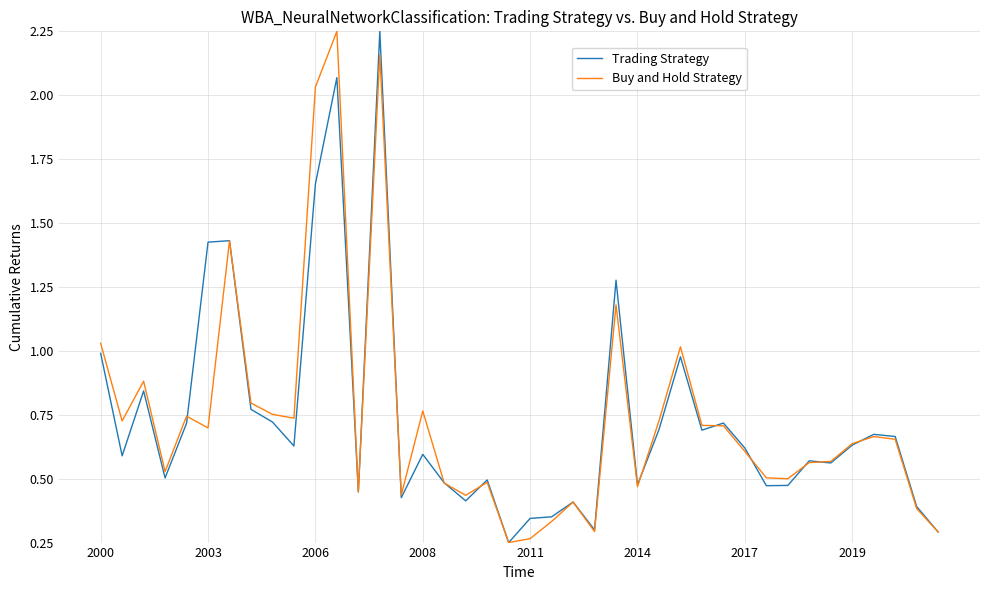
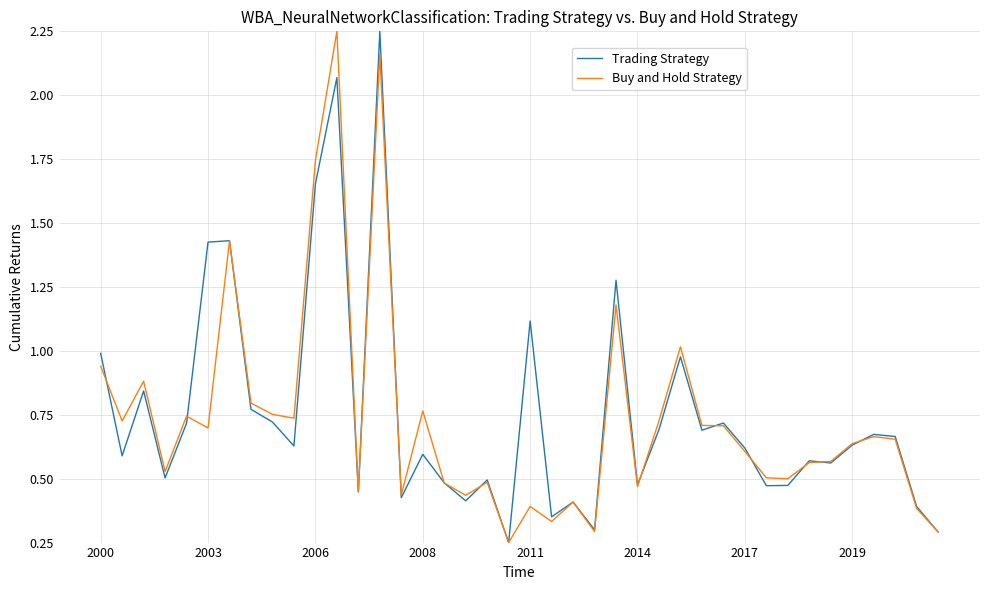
  {
    "Trading Strategy": {
      "2000": 0.99,
      "2003": 1.43,
      "2006": 1.65,
      "2008": 0.60,
-     "2011": 0.34,
+     "2011": 1.12,
      "2017": 0.62
    },
    "Buy and Hold Strategy": {
-     "2000": 1.03,
+     "2000": 0.94,
      "2003": 0.70,
-     "2006": 2.03,
+     "2006": 1.74,
      "2008": 0.76,
-     "2011": 0.27,
+     "2011": 0.39,
      "2017": 0.61
    }
  }
